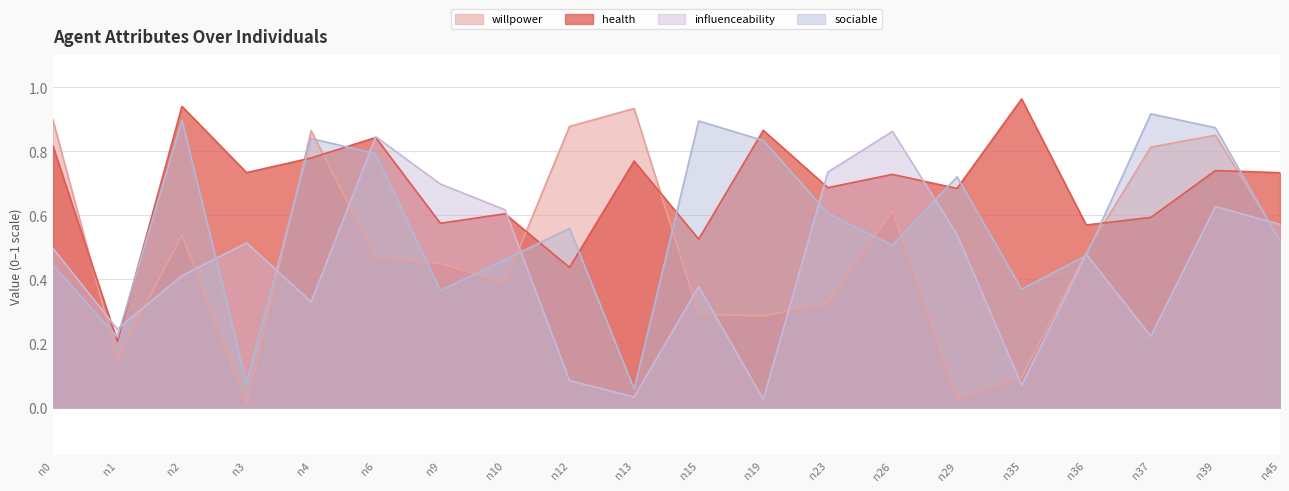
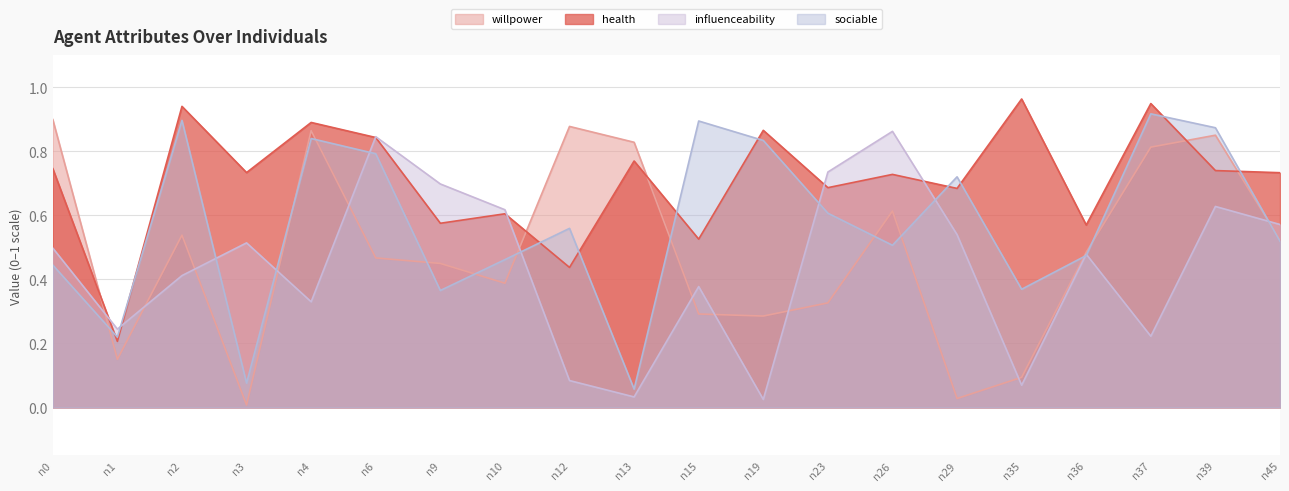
  {
    "willpower": {
      "n0": 0.90,
      "n1": 0.15,
      "n2": 0.54,
      "n3": 0.01,
      "n4": 0.87,
      "n6": 0.47,
      "n9": 0.45,
      "n10": 0.39,
      "n12": 0.88,
-     "n13": 0.93,
+     "n13": 0.83,
      "n15": 0.29,
      "n19": 0.29,
      "n23": 0.33,
      "n26": 0.61,
      "n29": 0.03,
      "n35": 0.09,
      "n37": 0.81,
      "n39": 0.85
    },
    "health": {
-     "n0": 0.82,
+     "n0": 0.75,
      "n1": 0.21,
      "n2": 0.94,
      "n3": 0.73,
-     "n4": 0.78,
+     "n4": 0.89,
      "n9": 0.58,
      "n10": 0.61,
      "n12": 0.44,
      "n13": 0.77,
      "n15": 0.53,
      "n19": 0.87,
      "n23": 0.69,
      "n26": 0.73,
      "n29": 0.68,
      "n35": 0.96,
      "n36": 0.57,
-     "n37": 0.59,
+     "n37": 0.95,
      "n39": 0.74,
      "n45": 0.73
    }
  }
